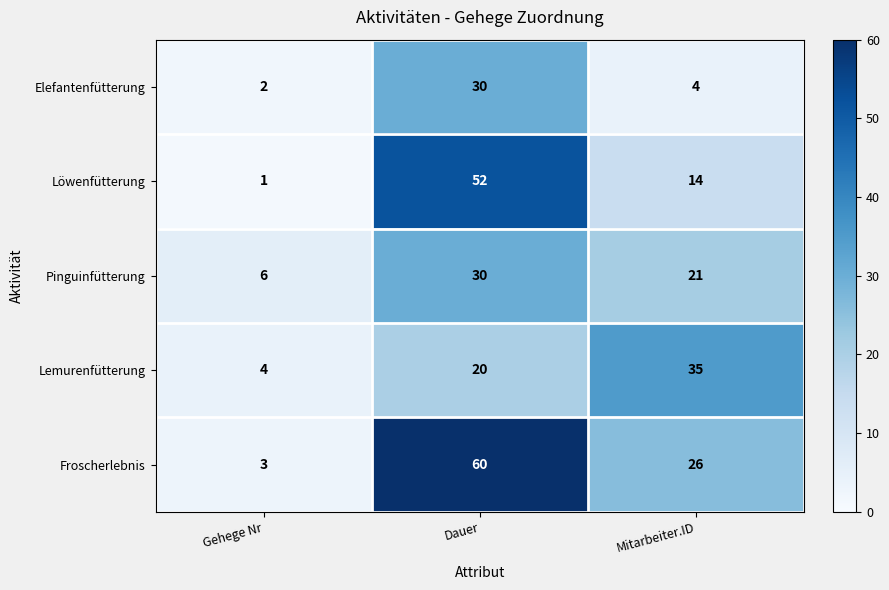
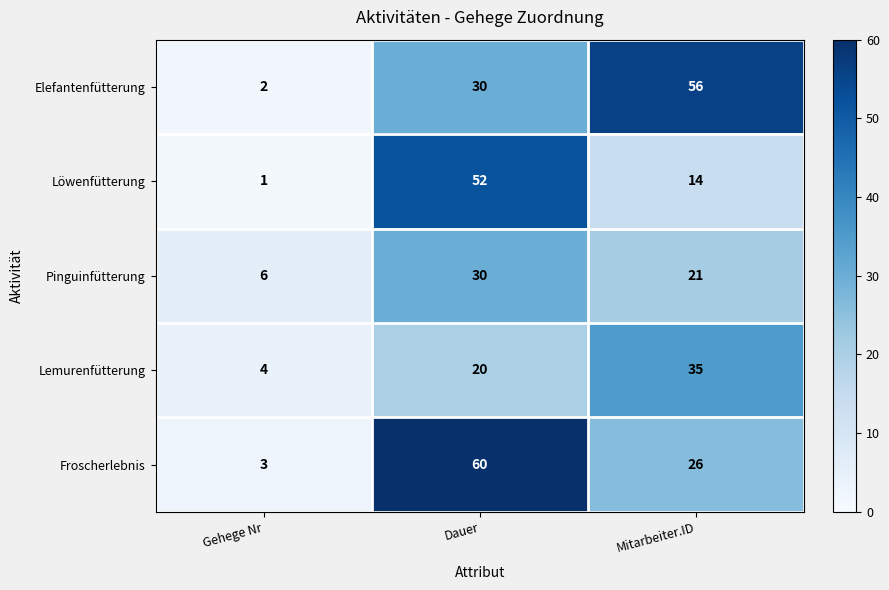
  {
    "Elefantenfütterung": {
      "Gehege Nr": 2,
      "Dauer": 30,
-     "Mitarbeiter.ID": 4
+     "Mitarbeiter.ID": 56
    },
    "Löwenfütterung": {
      "Gehege Nr": 1,
      "Dauer": 52,
      "Mitarbeiter.ID": 14
    },
    "Pinguinfütterung": {
      "Gehege Nr": 6,
      "Dauer": 30,
      "Mitarbeiter.ID": 21
    },
    "Lemurenfütterung": {
      "Gehege Nr": 4,
      "Dauer": 20,
      "Mitarbeiter.ID": 35
    },
    "Froscherlebnis": {
      "Gehege Nr": 3,
      "Dauer": 60,
      "Mitarbeiter.ID": 26
    }
  }
